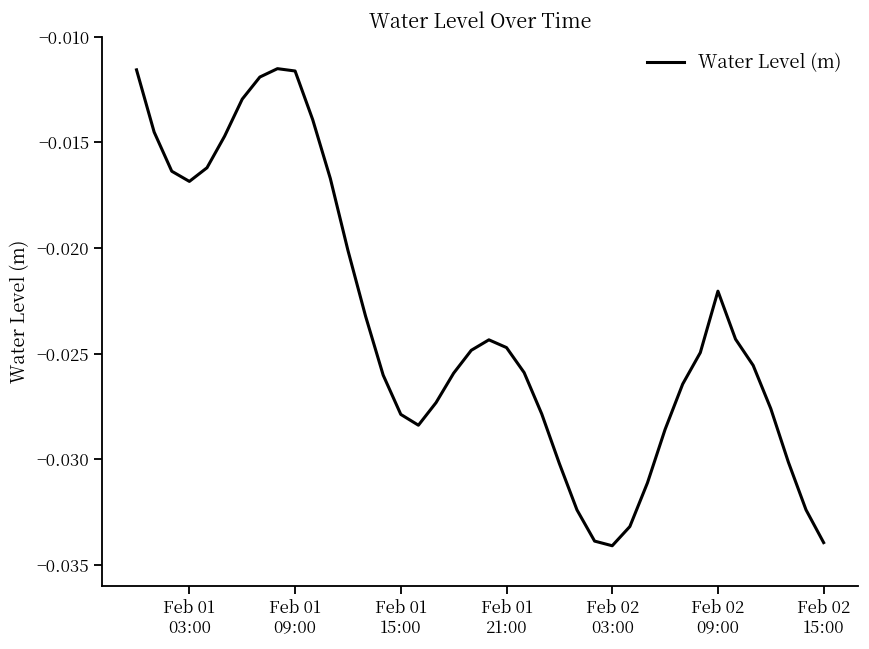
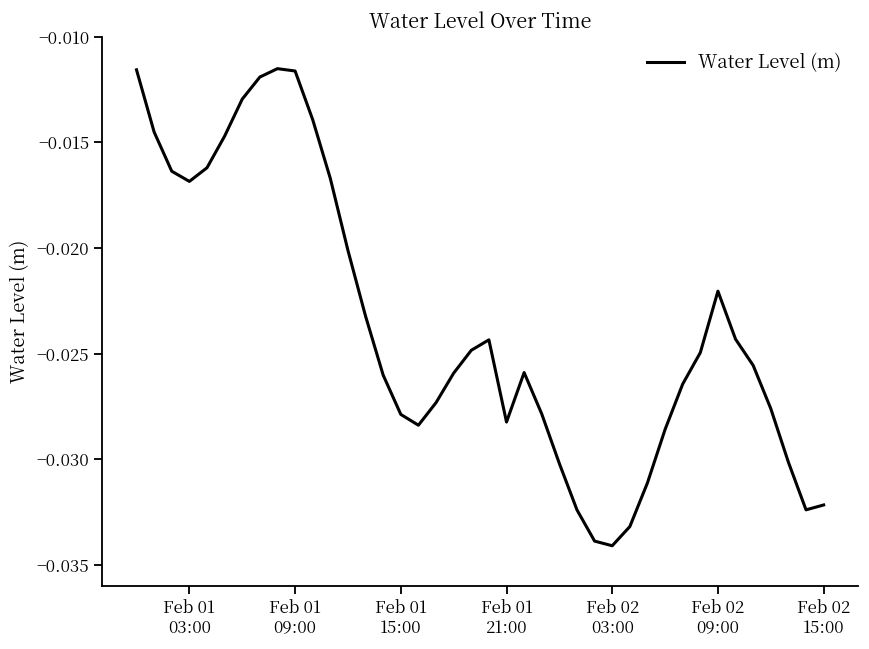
  {
    "Feb 01 03:00": -0.0168,
    "Feb 01 09:00": -0.0116,
    "Feb 01 15:00": -0.0279,
-   "Feb 01 21:00": -0.0247,
+   "Feb 01 21:00": -0.0282,
    "Feb 02 03:00": -0.0341,
    "Feb 02 09:00": -0.0220,
-   "Feb 02 15:00": -0.0339
+   "Feb 02 15:00": -0.0322
  }
